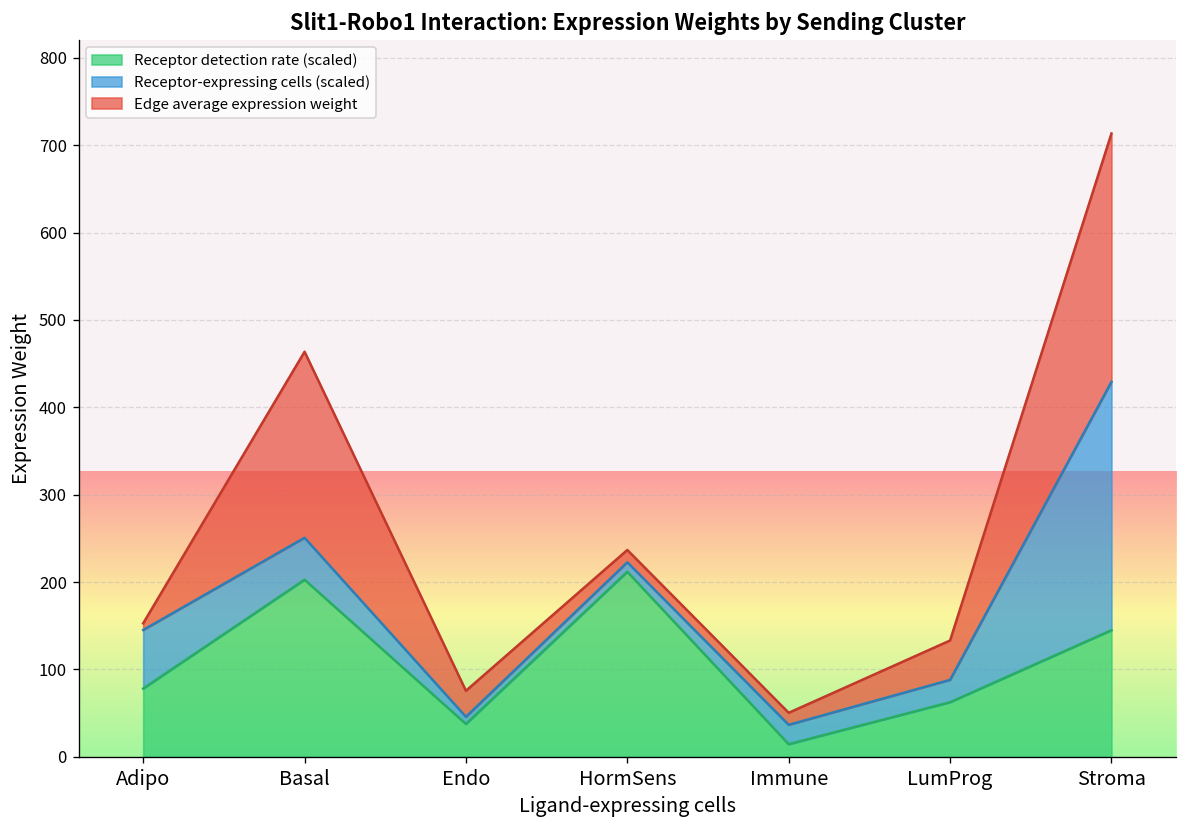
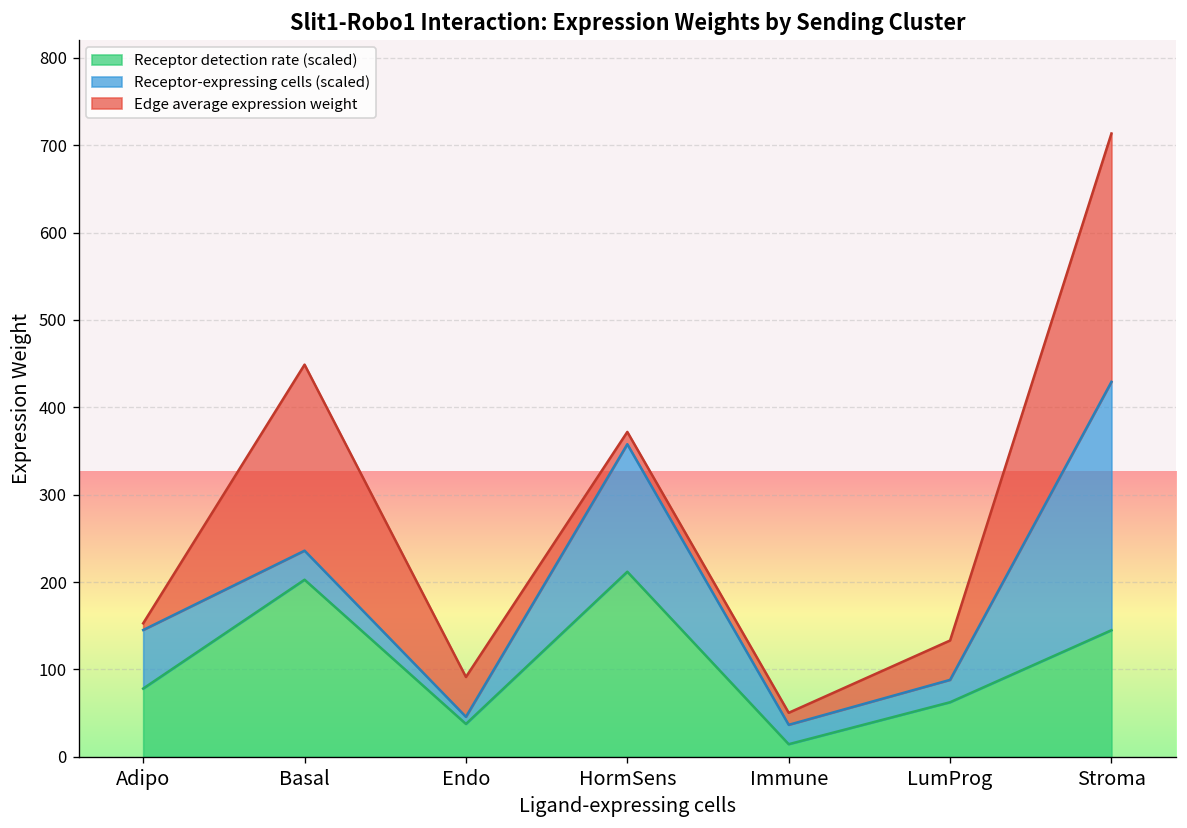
  {
    "Receptor detection rate (scaled)": {
      "Adipo": 80,
      "Basal": 200,
      "Endo": 40,
      "HormSens": 210,
      "Immune": 10,
      "LumProg": 60,
      "Stroma": 140
    },
    "Receptor-expressing cells (scaled)": {
      "Adipo": 70,
-     "Basal": 50,
+     "Basal": 30,
      "Endo": 10,
-     "HormSens": 10,
+     "HormSens": 150,
      "Immune": 20,
      "LumProg": 30,
      "Stroma": 280
    },
    "Edge average expression weight": {
      "Adipo": 10,
      "Basal": 210,
-     "Endo": 30,
+     "Endo": 50,
      "HormSens": 10,
      "Immune": 10,
      "LumProg": 50,
      "Stroma": 280
    }
  }
